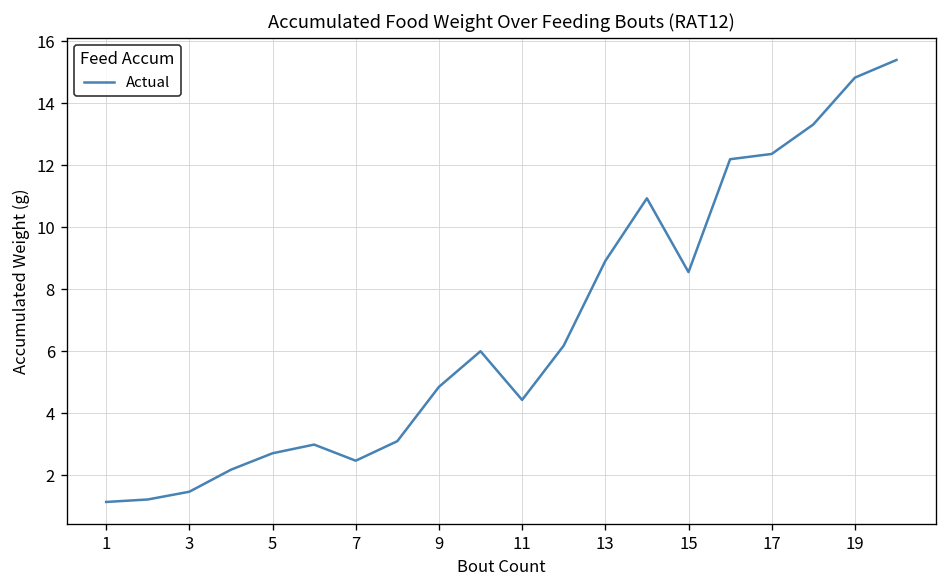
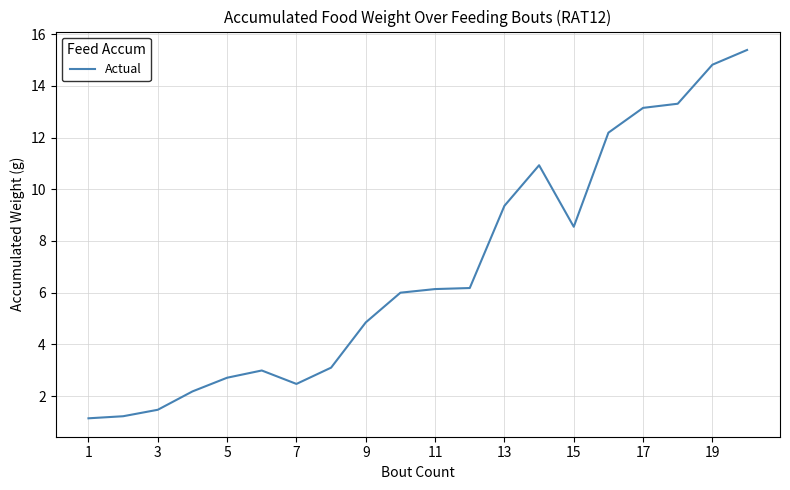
  {
    "1": 1.1,
    "3": 1.5,
    "5": 2.7,
    "7": 2.5,
    "9": 4.9,
-   "11": 4.4,
-   "13": 8.9,
+   "11": 6.1,
+   "13": 9.4,
    "15": 8.6,
-   "17": 12.4,
+   "17": 13.2,
    "19": 14.8
  }
